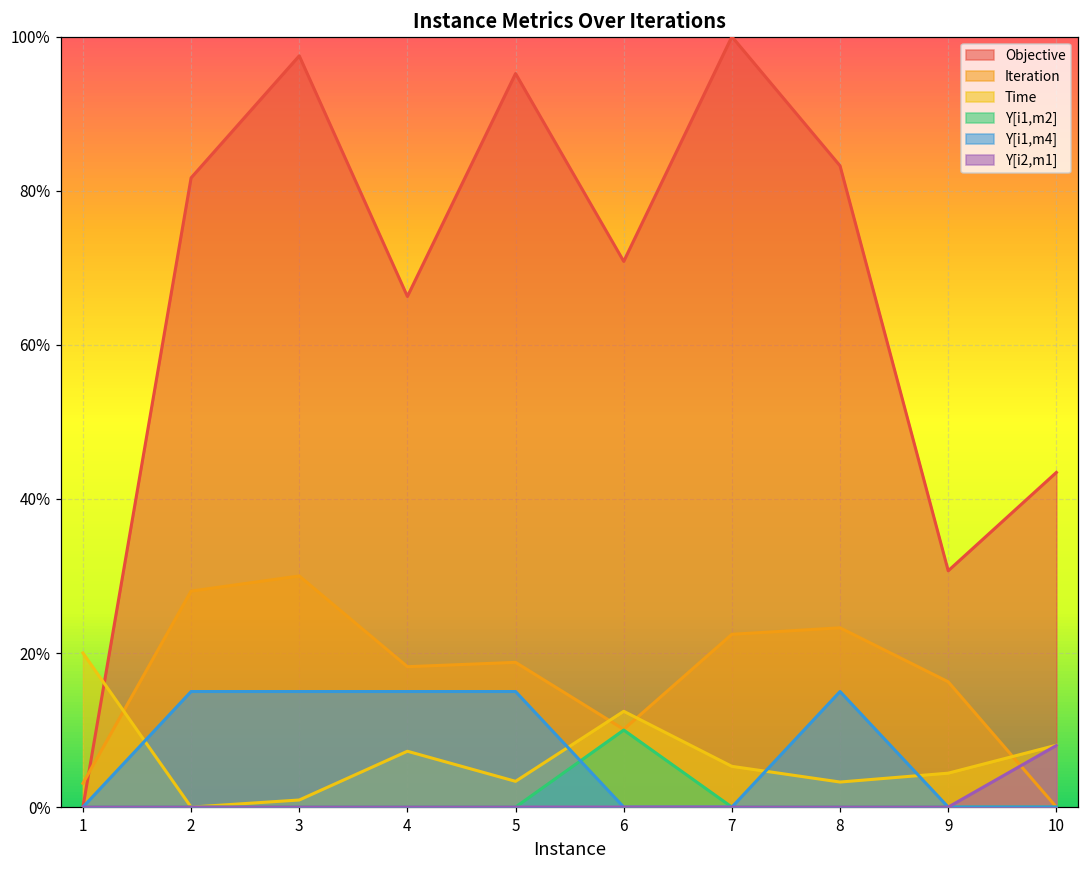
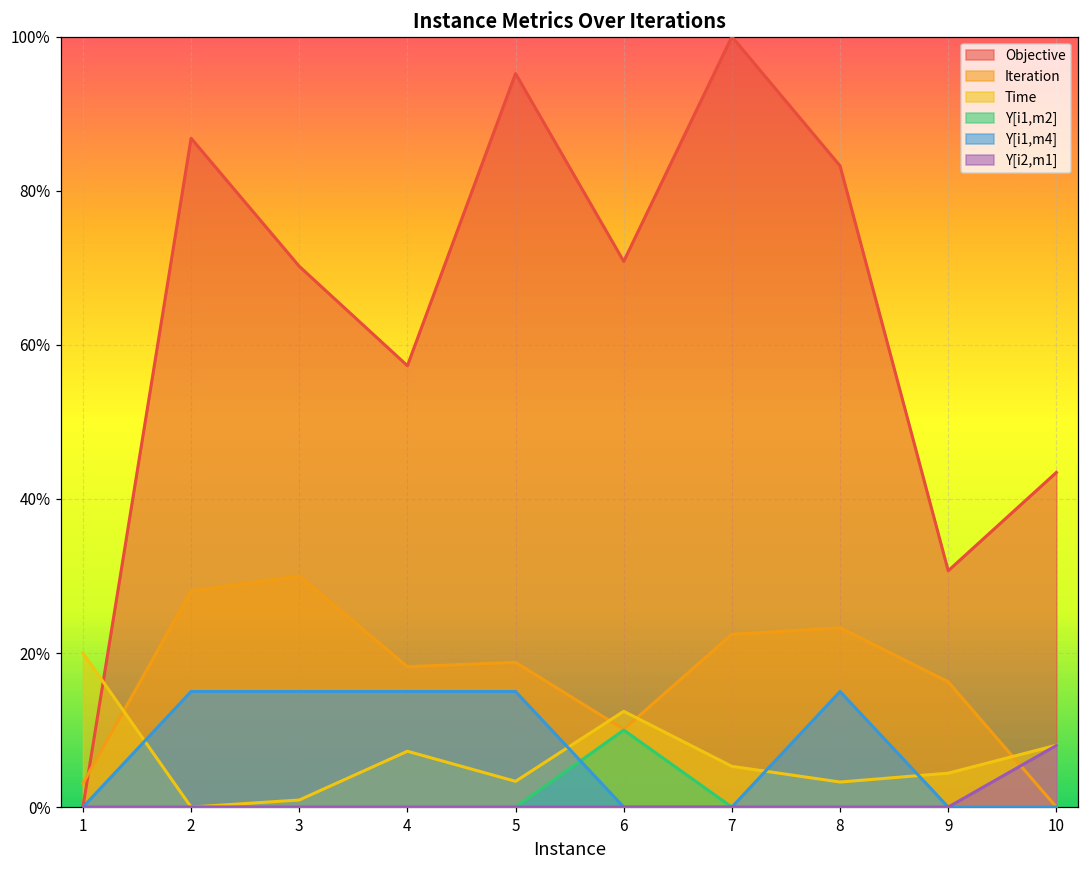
  {
    "Objective": {
-     "2": "82%",
-     "3": "98%",
-     "4": "66%",
+     "2": "87%",
+     "3": "70%",
+     "4": "57%",
      "5": "95%",
      "6": "71%",
      "7": "100%",
      "8": "83%",
      "9": "31%",
      "10": "43%"
    },
    "Y[i1,m4]": {
      "2": "15%",
      "3": "15%",
      "4": "15%",
      "5": "15%",
      "8": "15%"
    }
  }
